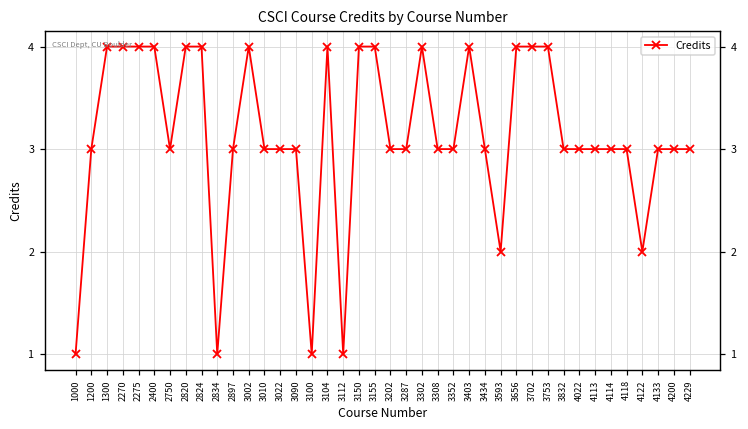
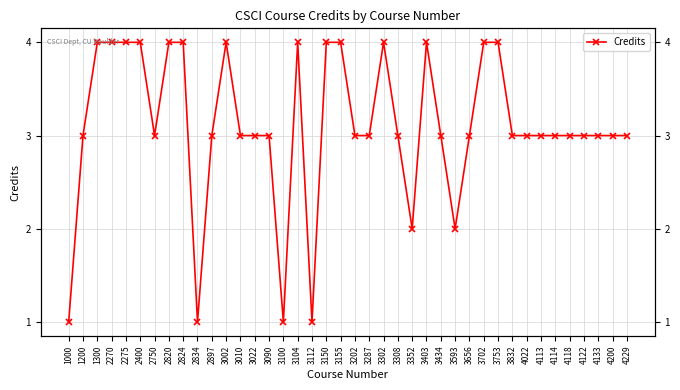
  {
    "1000": 1,
    "1200": 3,
    "1300": 4,
    "2270": 4,
    "2275": 4,
    "2400": 4,
    "2750": 3,
    "2820": 4,
    "2824": 4,
    "2834": 1,
    "2897": 3,
    "3002": 4,
    "3010": 3,
    "3022": 3,
    "3090": 3,
    "3100": 1,
    "3104": 4,
    "3112": 1,
    "3150": 4,
    "3155": 4,
    "3202": 3,
    "3287": 3,
    "3302": 4,
    "3308": 3,
-   "3352": 3,
+   "3352": 2,
    "3403": 4,
    "3434": 3,
    "3593": 2,
-   "3656": 4,
+   "3656": 3,
    "3702": 4,
    "3753": 4,
    "3832": 3,
    "4022": 3,
    "4113": 3,
    "4114": 3,
    "4118": 3,
-   "4122": 2,
+   "4122": 3,
    "4133": 3,
    "4200": 3,
    "4229": 3
  }
